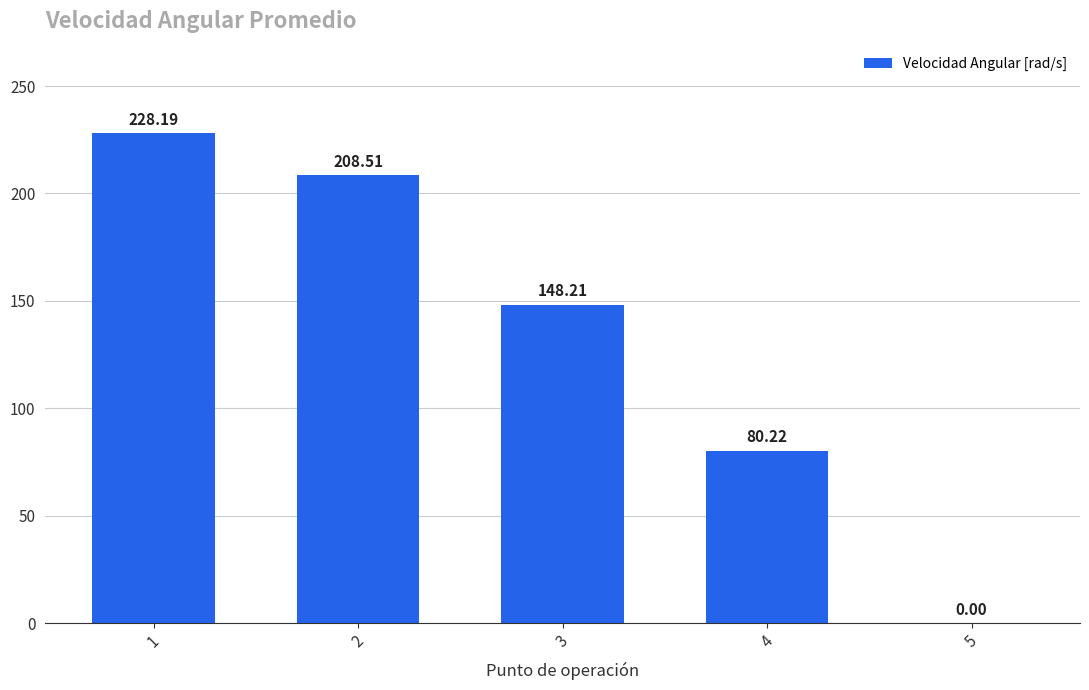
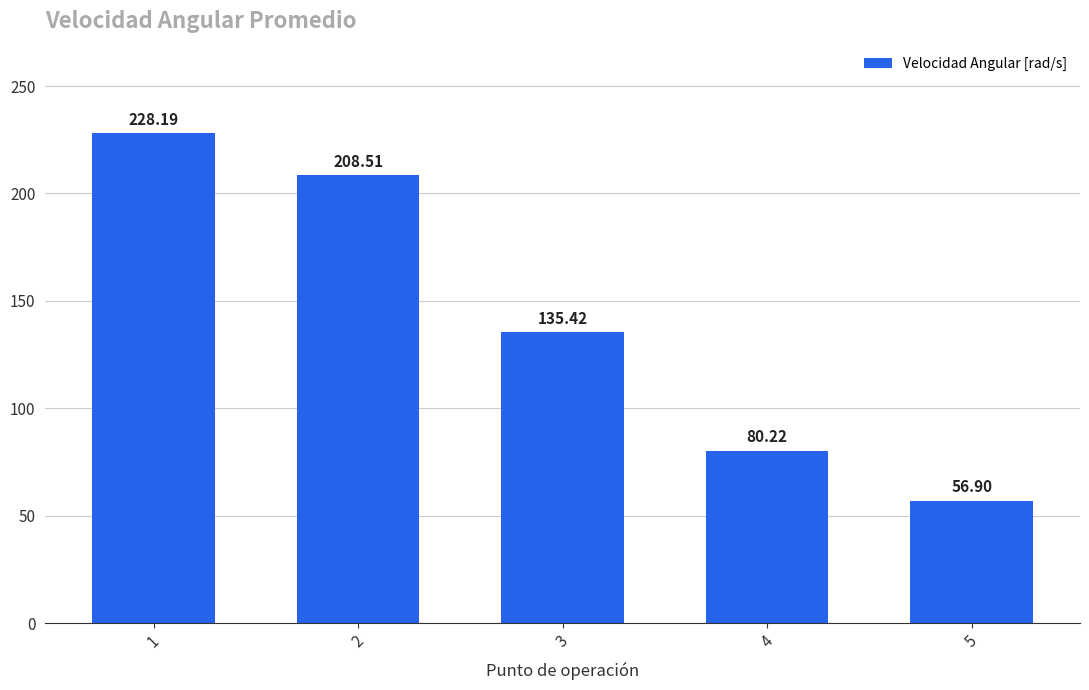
  {
    "1": 228.19,
    "2": 208.51,
-   "3": 148.21,
+   "3": 135.42,
    "4": 80.22,
-   "5": 0.00
+   "5": 56.90
  }
